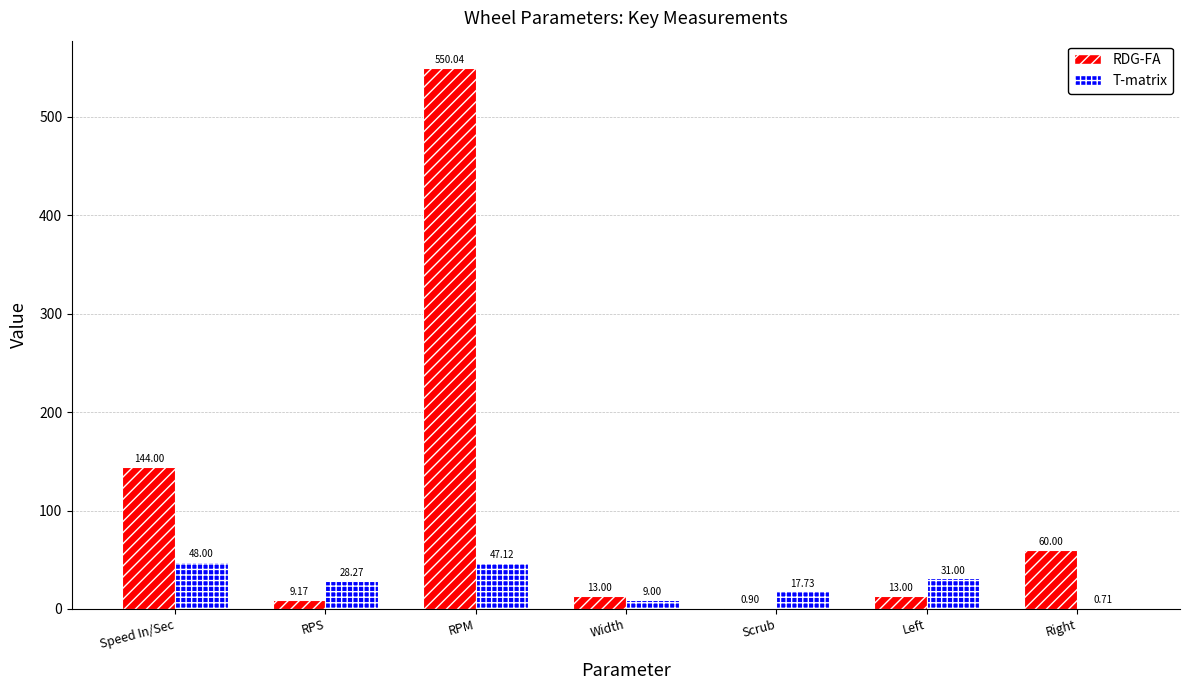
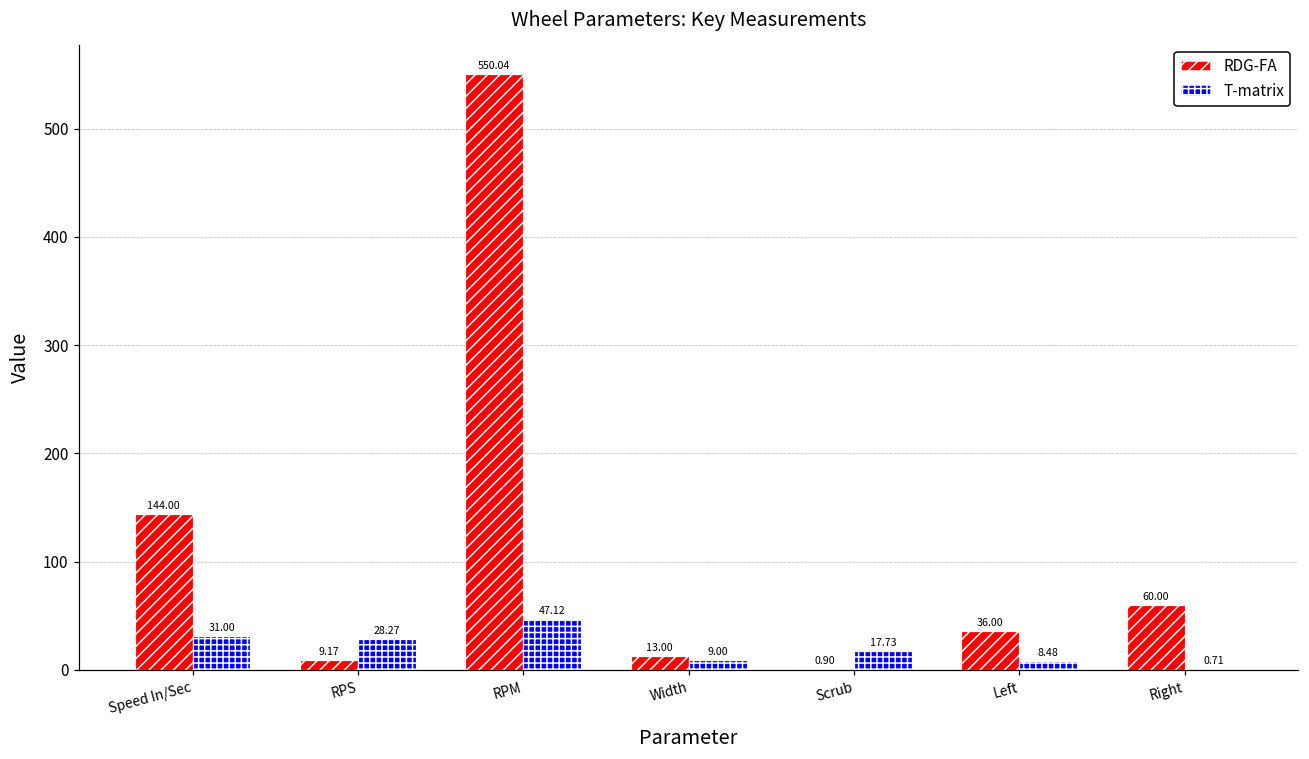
  {
    "RDG-FA": {
      "Speed In/Sec": 144.00,
      "RPS": 9.17,
      "RPM": 550.04,
      "Width": 13.00,
      "Scrub": 0.90,
-     "Left": 13.00,
+     "Left": 36.00,
      "Right": 60.00
    },
    "T-matrix": {
-     "Speed In/Sec": 48.00,
+     "Speed In/Sec": 31.00,
      "RPS": 28.27,
      "RPM": 47.12,
      "Width": 9.00,
      "Scrub": 17.73,
-     "Left": 31.00,
+     "Left": 8.48,
      "Right": 0.71
    }
  }
